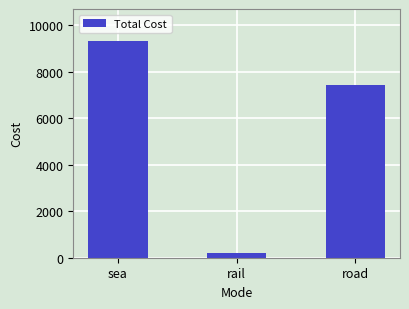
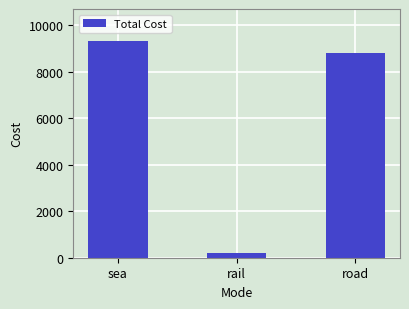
  {
    "sea": 9300,
    "rail": 200,
-   "road": 7400
+   "road": 8800
  }
